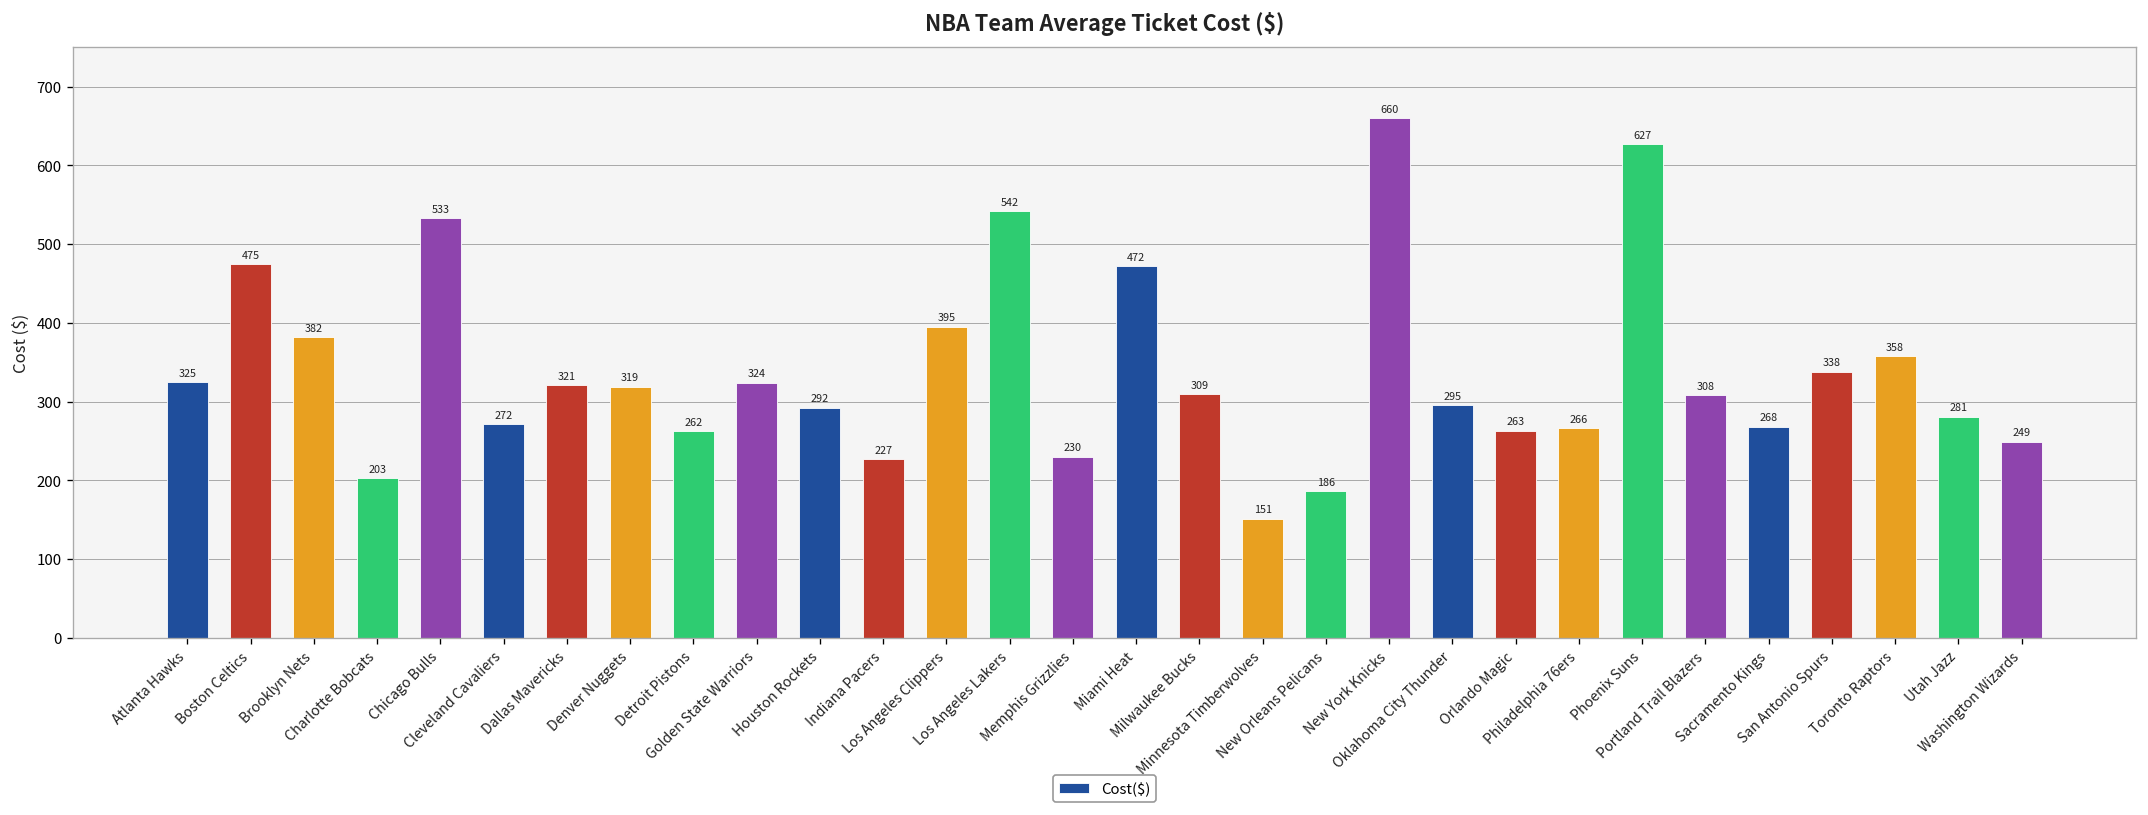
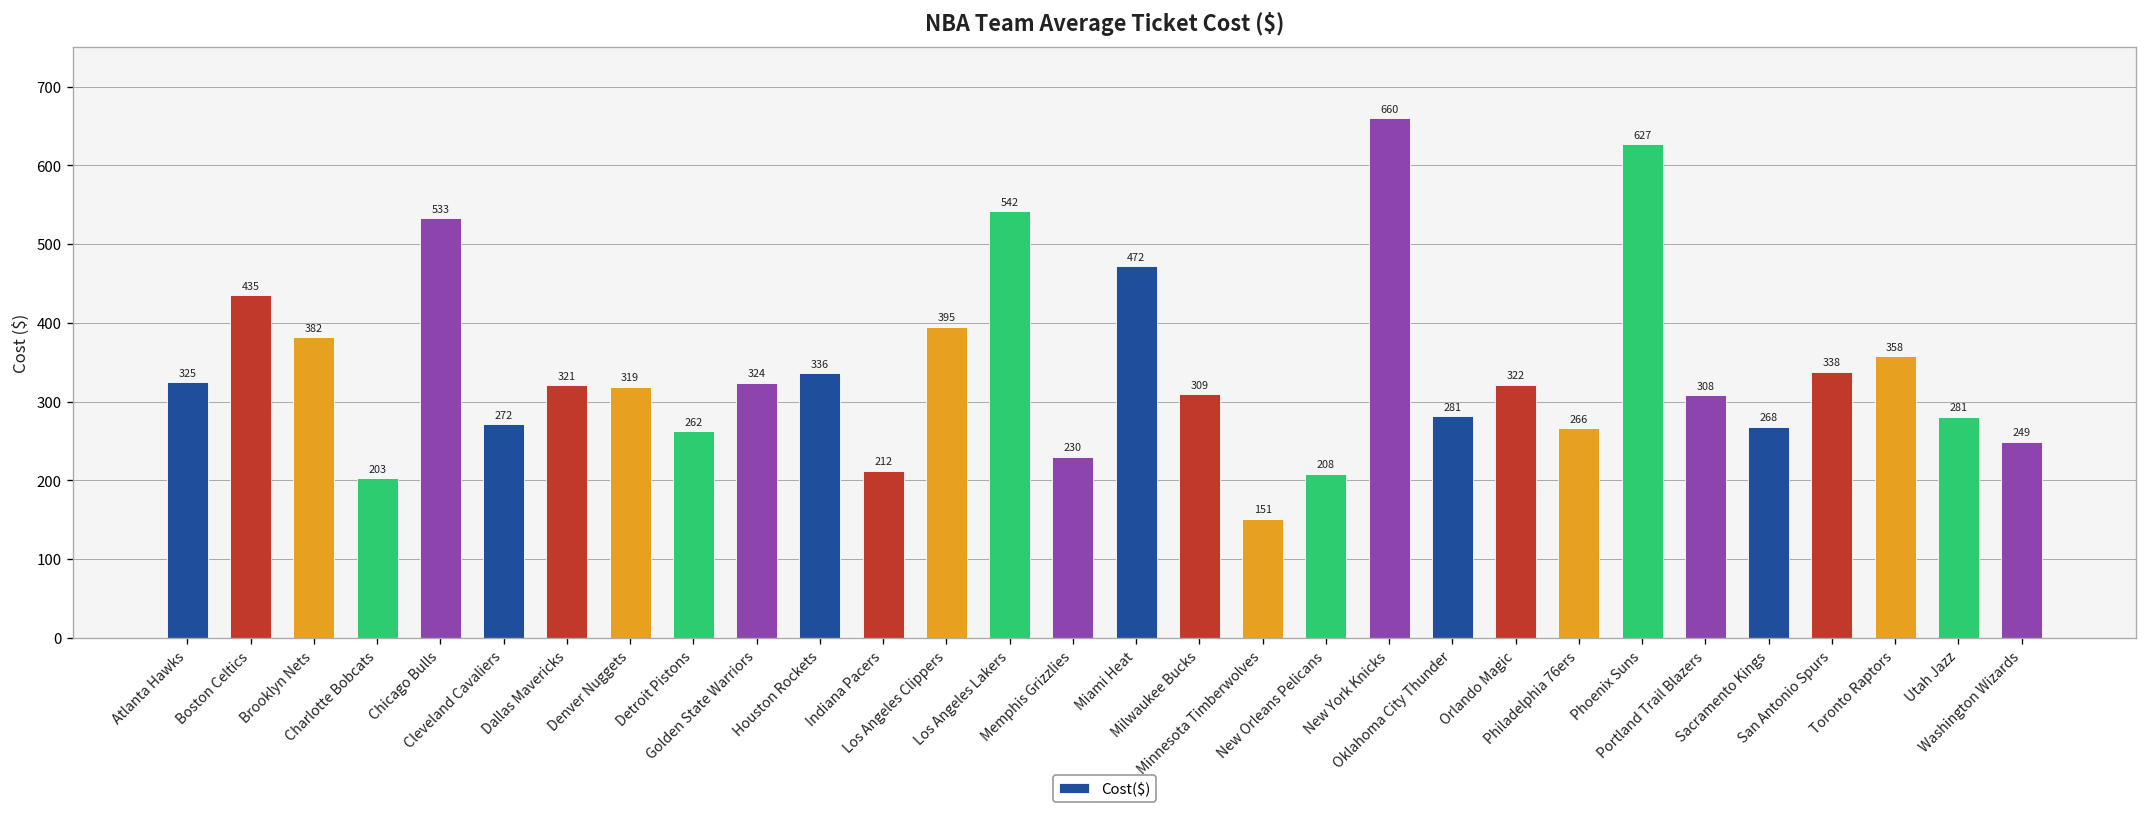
  {
    "Atlanta Hawks": 325,
-   "Boston Celtics": 475,
+   "Boston Celtics": 435,
    "Brooklyn Nets": 382,
    "Charlotte Bobcats": 203,
    "Chicago Bulls": 533,
    "Cleveland Cavaliers": 272,
    "Dallas Mavericks": 321,
    "Denver Nuggets": 319,
    "Detroit Pistons": 262,
    "Golden State Warriors": 324,
-   "Houston Rockets": 292,
-   "Indiana Pacers": 227,
+   "Houston Rockets": 336,
+   "Indiana Pacers": 212,
    "Los Angeles Clippers": 395,
    "Los Angeles Lakers": 542,
    "Memphis Grizzlies": 230,
    "Miami Heat": 472,
    "Milwaukee Bucks": 309,
    "Minnesota Timberwolves": 151,
-   "New Orleans Pelicans": 186,
+   "New Orleans Pelicans": 208,
    "New York Knicks": 660,
-   "Oklahoma City Thunder": 295,
-   "Orlando Magic": 263,
+   "Oklahoma City Thunder": 281,
+   "Orlando Magic": 322,
    "Philadelphia 76ers": 266,
    "Phoenix Suns": 627,
    "Portland Trail Blazers": 308,
    "Sacramento Kings": 268,
    "San Antonio Spurs": 338,
    "Toronto Raptors": 358,
    "Utah Jazz": 281,
    "Washington Wizards": 249
  }
